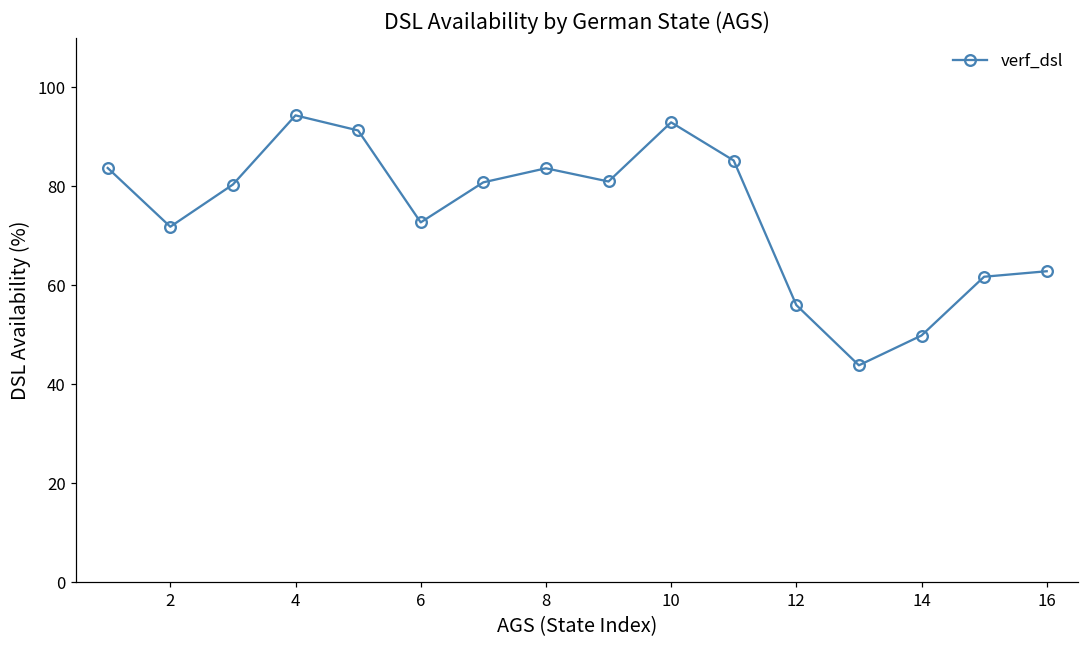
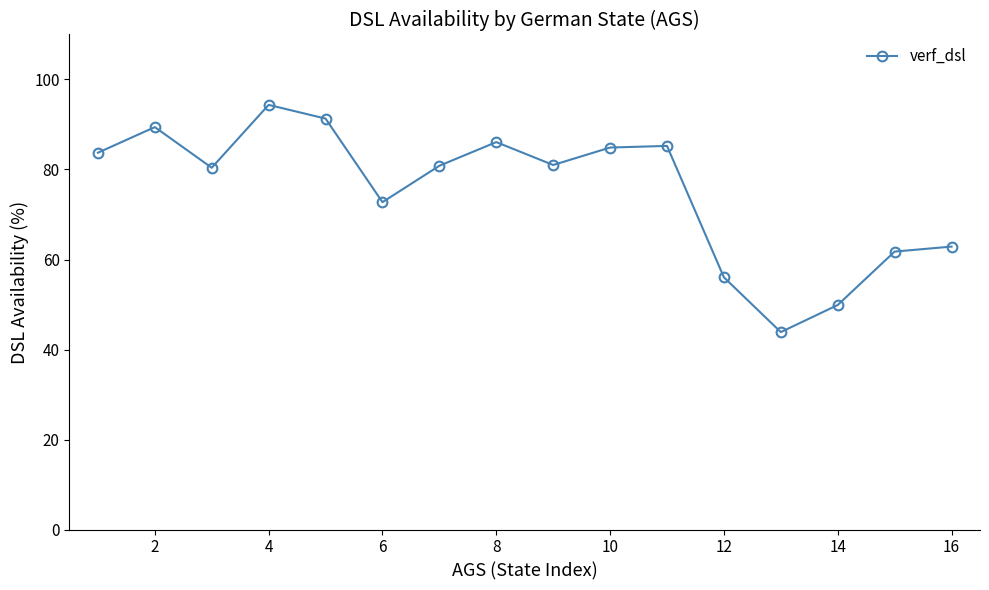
  {
-   "2": 72,
+   "2": 89,
    "4": 94,
    "6": 73,
-   "8": 84,
-   "10": 93,
+   "8": 86,
+   "10": 85,
    "12": 56,
    "14": 50,
    "16": 63
  }
